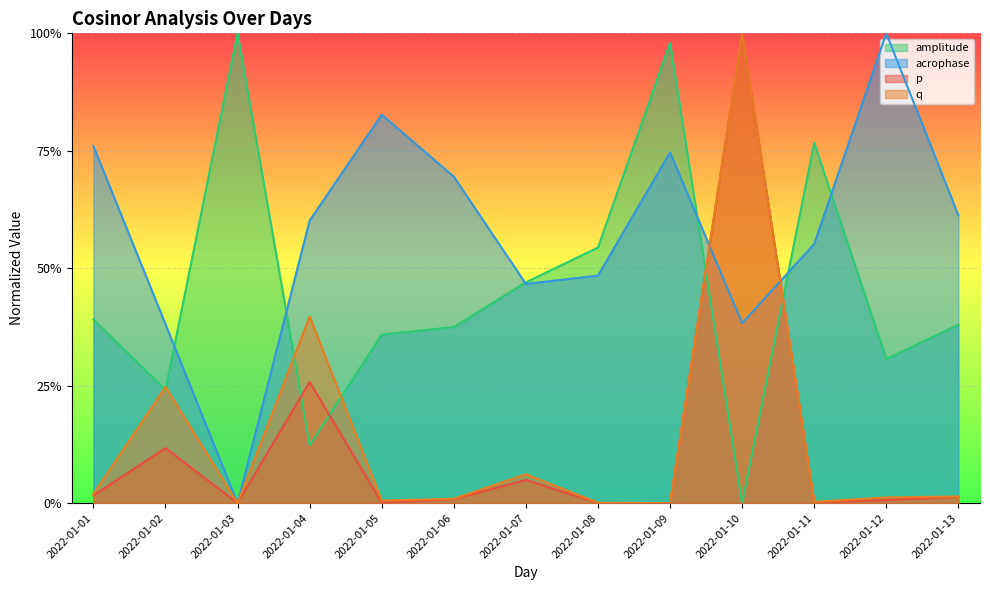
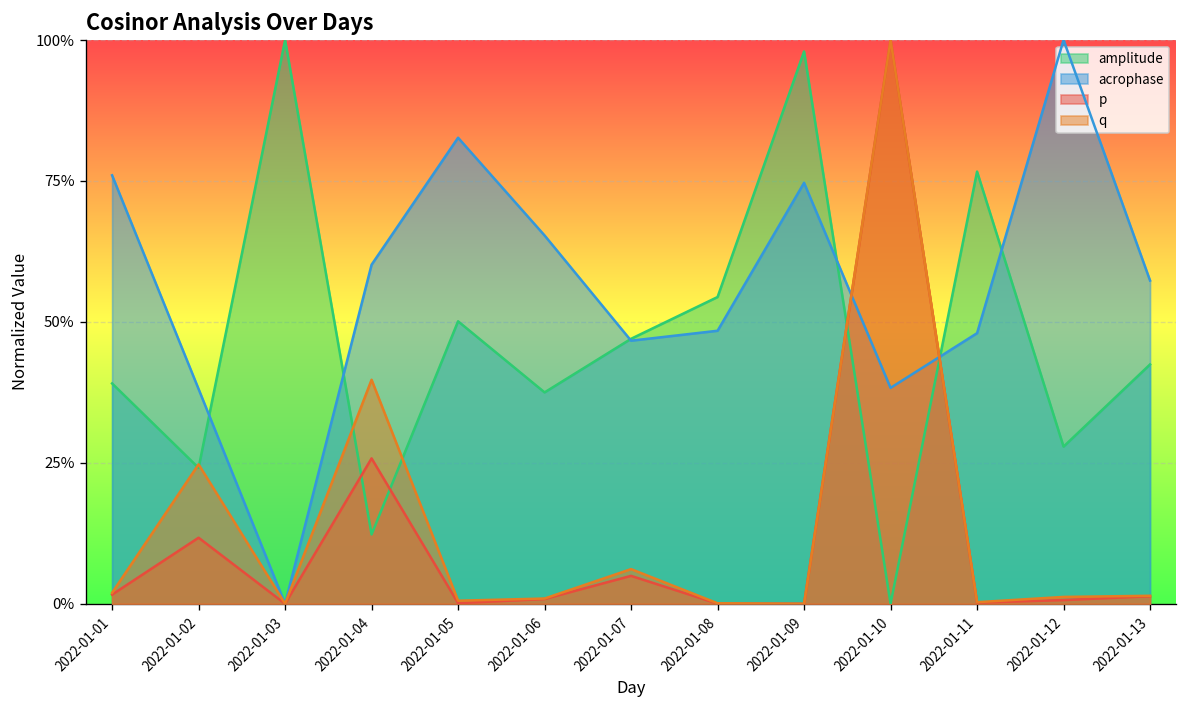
  {
    "amplitude": {
      "2022-01-01": "39%",
      "2022-01-02": "24%",
      "2022-01-03": "100%",
      "2022-01-04": "12%",
-     "2022-01-05": "36%",
+     "2022-01-05": "50%",
      "2022-01-06": "37%",
      "2022-01-08": "54%",
      "2022-01-09": "98%",
      "2022-01-10": "0%",
      "2022-01-11": "77%",
-     "2022-01-12": "31%",
-     "2022-01-13": "38%"
+     "2022-01-12": "28%",
+     "2022-01-13": "42%"
    },
    "acrophase": {
      "2022-01-01": "76%",
      "2022-01-02": "38%",
      "2022-01-04": "60%",
      "2022-01-05": "83%",
-     "2022-01-06": "69%",
+     "2022-01-06": "65%",
      "2022-01-08": "48%",
      "2022-01-09": "75%",
      "2022-01-10": "38%",
-     "2022-01-11": "55%",
+     "2022-01-11": "48%",
      "2022-01-12": "100%",
-     "2022-01-13": "61%"
+     "2022-01-13": "57%"
    }
  }
